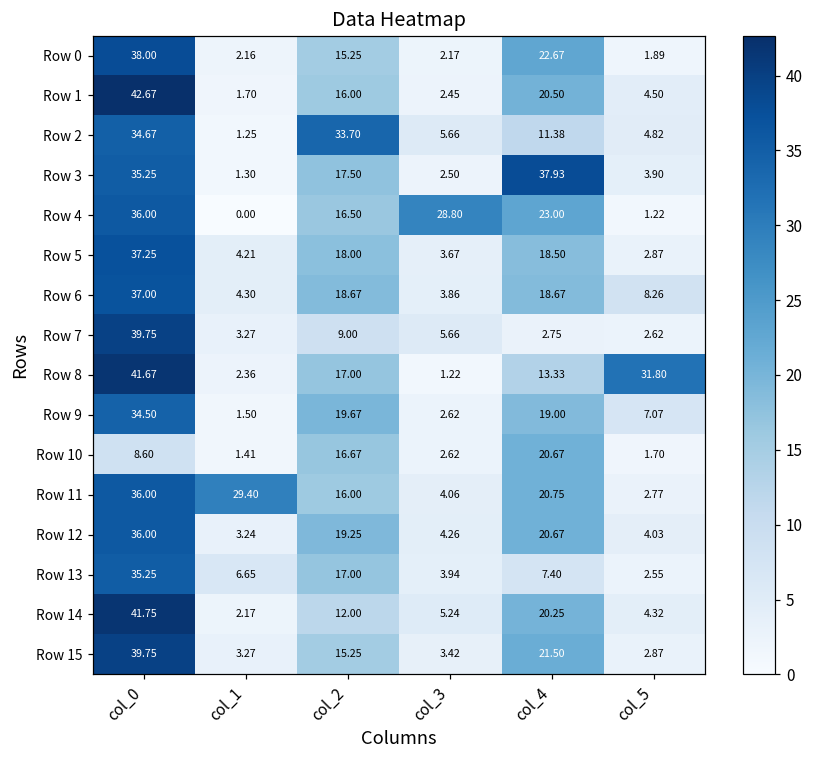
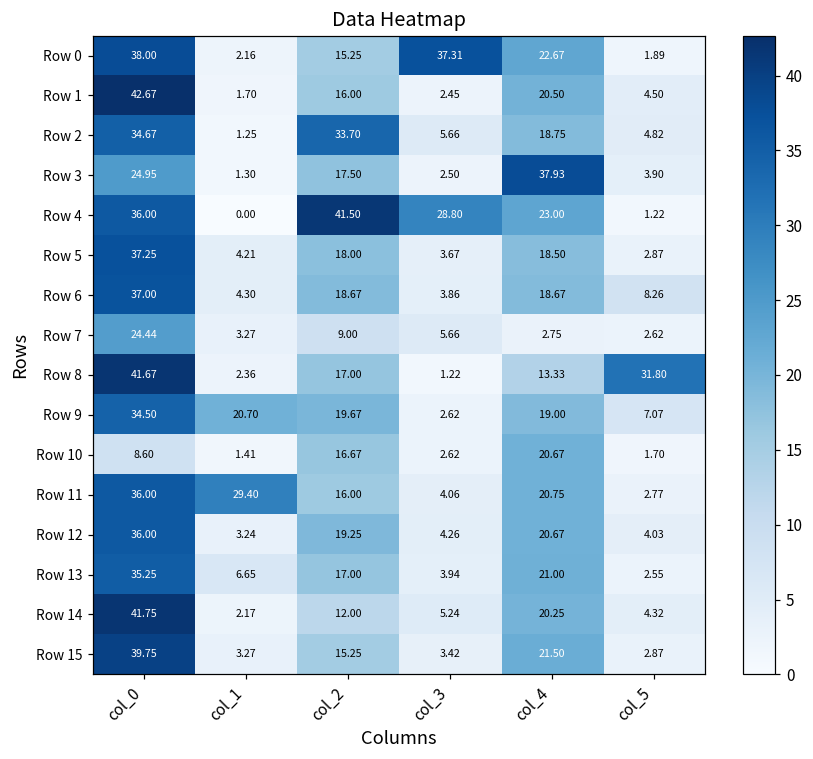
  {
    "Row 0": {
      "col_0": 38.00,
      "col_1": 2.16,
      "col_2": 15.25,
-     "col_3": 2.17,
+     "col_3": 37.31,
      "col_4": 22.67,
      "col_5": 1.89
    },
    "Row 1": {
      "col_0": 42.67,
      "col_1": 1.70,
      "col_2": 16.00,
      "col_3": 2.45,
      "col_4": 20.50,
      "col_5": 4.50
    },
    "Row 2": {
      "col_0": 34.67,
      "col_1": 1.25,
      "col_2": 33.70,
      "col_3": 5.66,
-     "col_4": 11.38,
+     "col_4": 18.75,
      "col_5": 4.82
    },
    "Row 3": {
-     "col_0": 35.25,
+     "col_0": 24.95,
      "col_1": 1.30,
      "col_2": 17.50,
      "col_3": 2.50,
      "col_4": 37.93,
      "col_5": 3.90
    },
    "Row 4": {
      "col_0": 36.00,
      "col_1": 0.00,
-     "col_2": 16.50,
+     "col_2": 41.50,
      "col_3": 28.80,
      "col_4": 23.00,
      "col_5": 1.22
    },
    "Row 5": {
      "col_0": 37.25,
      "col_1": 4.21,
      "col_2": 18.00,
      "col_3": 3.67,
      "col_4": 18.50,
      "col_5": 2.87
    },
    "Row 6": {
      "col_0": 37.00,
      "col_1": 4.30,
      "col_2": 18.67,
      "col_3": 3.86,
      "col_4": 18.67,
      "col_5": 8.26
    },
    "Row 7": {
-     "col_0": 39.75,
+     "col_0": 24.44,
      "col_1": 3.27,
      "col_2": 9.00,
      "col_3": 5.66,
      "col_4": 2.75,
      "col_5": 2.62
    },
    "Row 8": {
      "col_0": 41.67,
      "col_1": 2.36,
      "col_2": 17.00,
      "col_3": 1.22,
      "col_4": 13.33,
      "col_5": 31.80
    },
    "Row 9": {
      "col_0": 34.50,
-     "col_1": 1.50,
+     "col_1": 20.70,
      "col_2": 19.67,
      "col_3": 2.62,
      "col_4": 19.00,
      "col_5": 7.07
    },
    "Row 10": {
      "col_0": 8.60,
      "col_1": 1.41,
      "col_2": 16.67,
      "col_3": 2.62,
      "col_4": 20.67,
      "col_5": 1.70
    },
    "Row 11": {
      "col_0": 36.00,
      "col_1": 29.40,
      "col_2": 16.00,
      "col_3": 4.06,
      "col_4": 20.75,
      "col_5": 2.77
    },
    "Row 12": {
      "col_0": 36.00,
      "col_1": 3.24,
      "col_2": 19.25,
      "col_3": 4.26,
      "col_4": 20.67,
      "col_5": 4.03
    },
    "Row 13": {
      "col_0": 35.25,
      "col_1": 6.65,
      "col_2": 17.00,
      "col_3": 3.94,
-     "col_4": 7.40,
+     "col_4": 21.00,
      "col_5": 2.55
    },
    "Row 14": {
      "col_0": 41.75,
      "col_1": 2.17,
      "col_2": 12.00,
      "col_3": 5.24,
      "col_4": 20.25,
      "col_5": 4.32
    },
    "Row 15": {
      "col_0": 39.75,
      "col_1": 3.27,
      "col_2": 15.25,
      "col_3": 3.42,
      "col_4": 21.50,
      "col_5": 2.87
    }
  }
